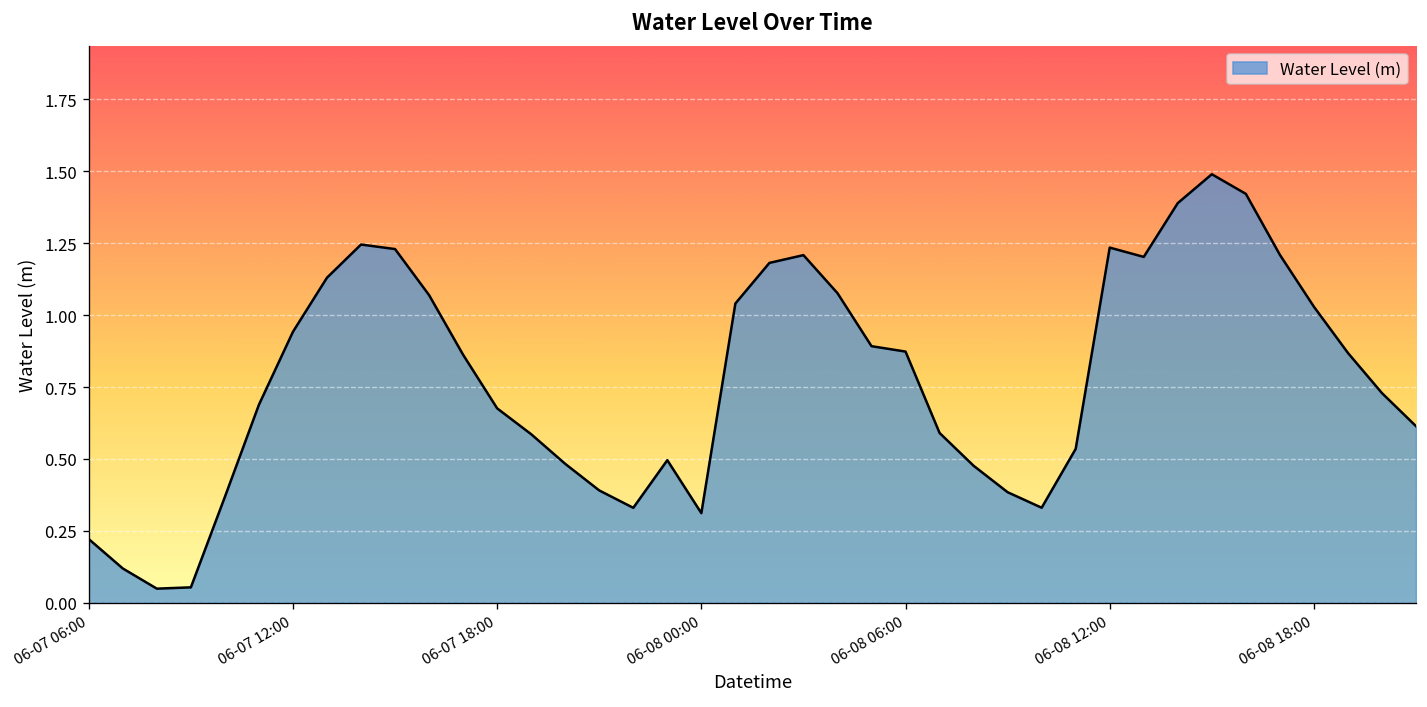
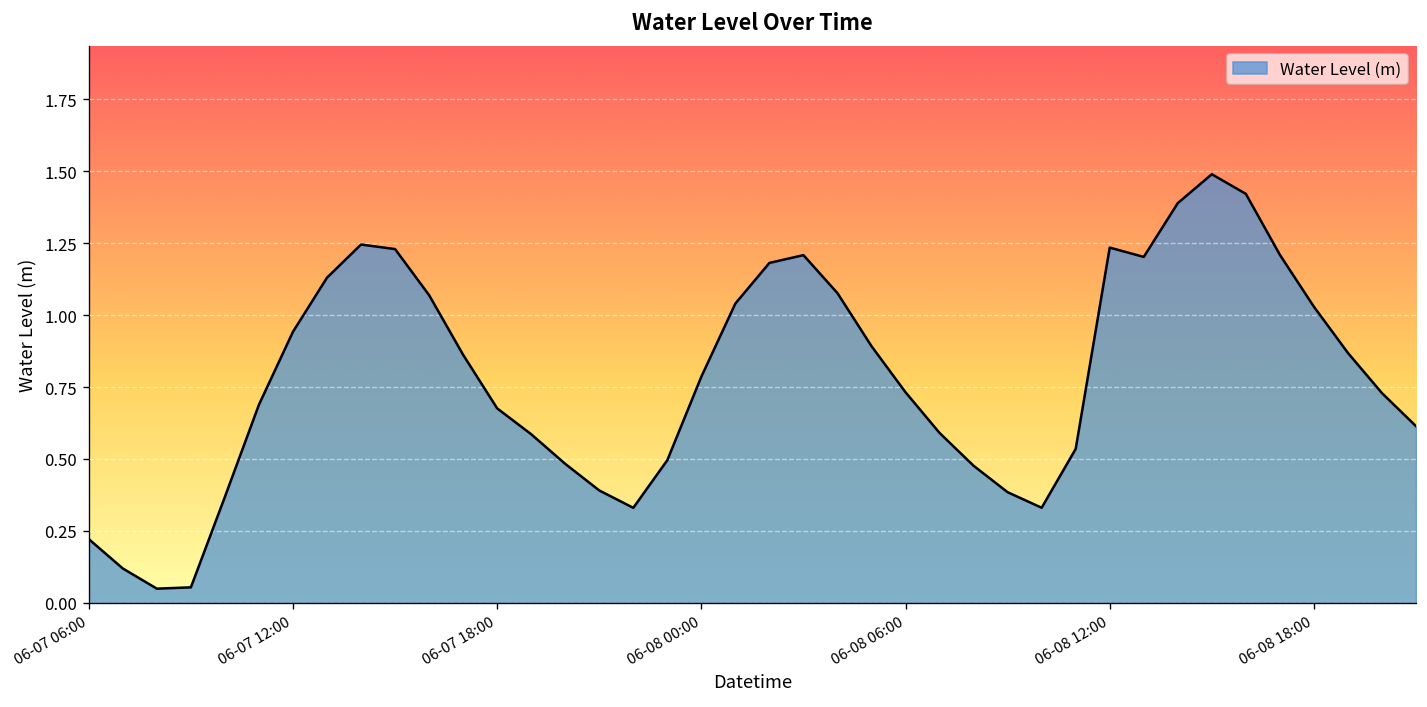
  {
    "06-07 06:00": 0.22,
    "06-07 12:00": 0.94,
    "06-07 18:00": 0.68,
-   "06-08 00:00": 0.31,
-   "06-08 06:00": 0.87,
+   "06-08 00:00": 0.79,
+   "06-08 06:00": 0.73,
    "06-08 12:00": 1.23,
    "06-08 18:00": 1.03
  }
